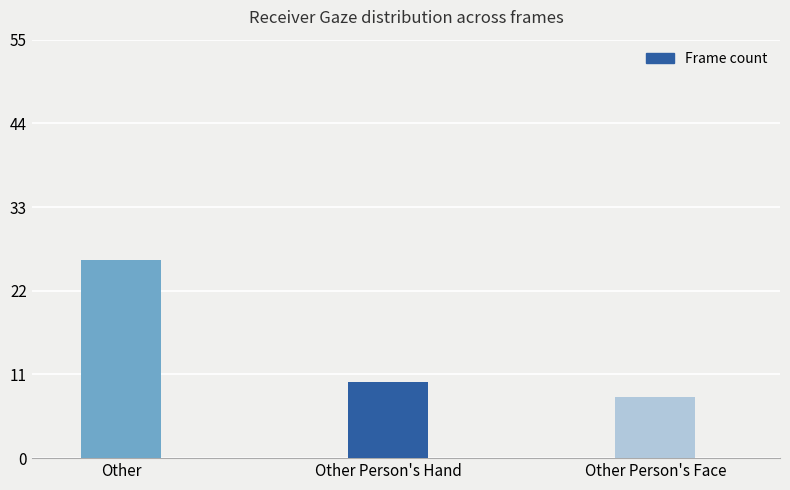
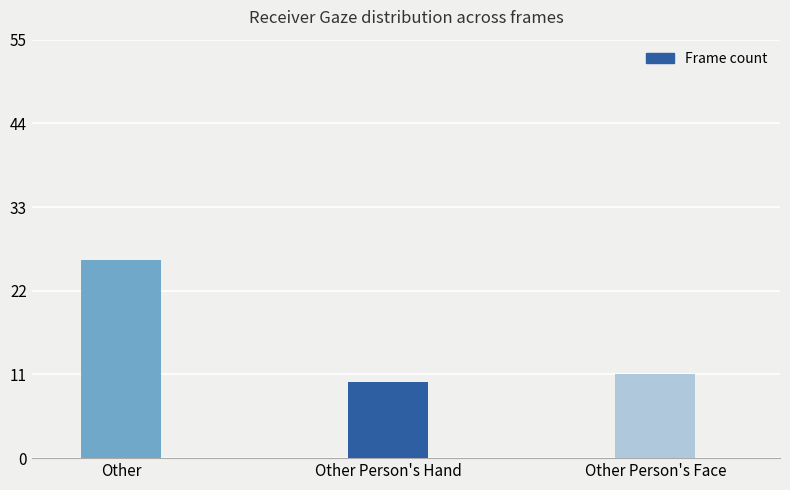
  {
    "Other": 26,
    "Other Person's Hand": 10,
-   "Other Person's Face": 8
+   "Other Person's Face": 11
  }
